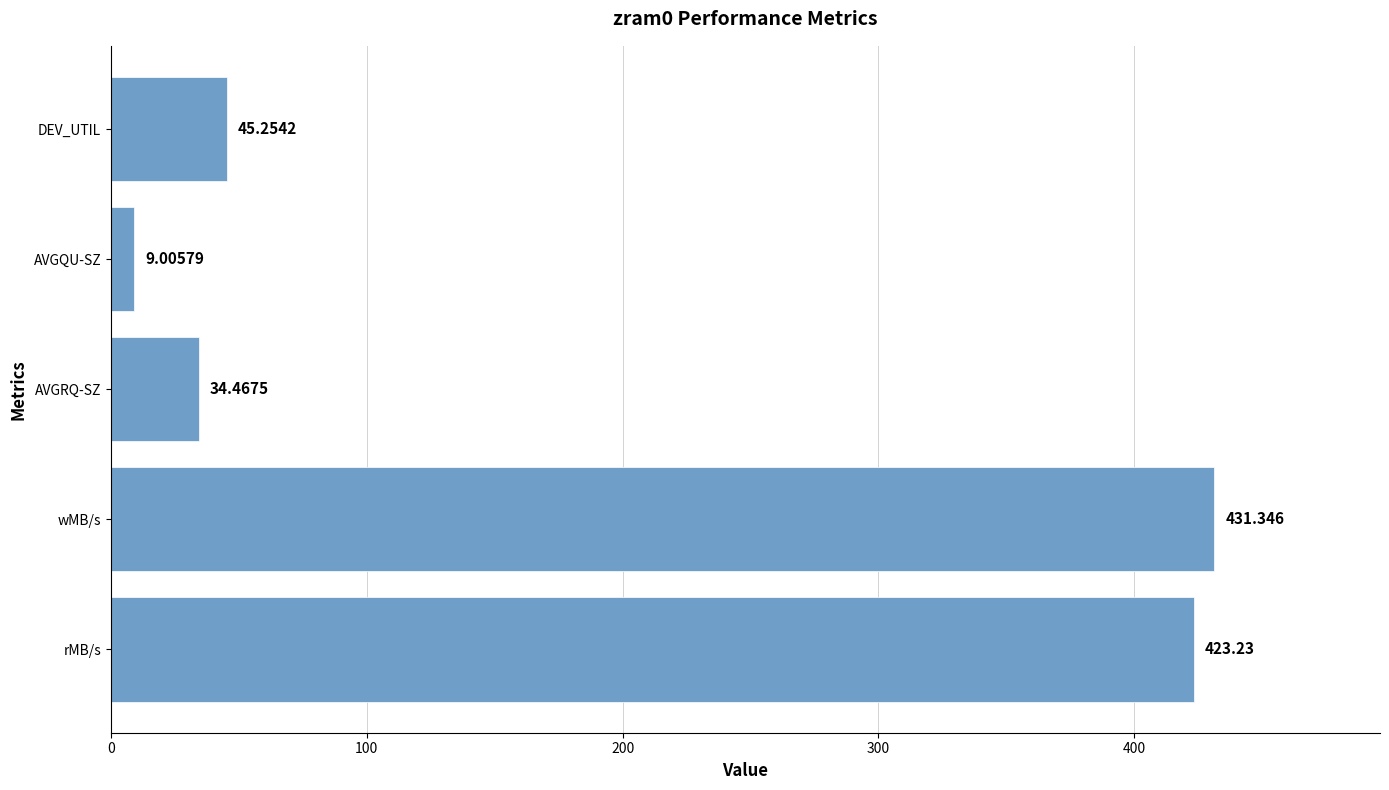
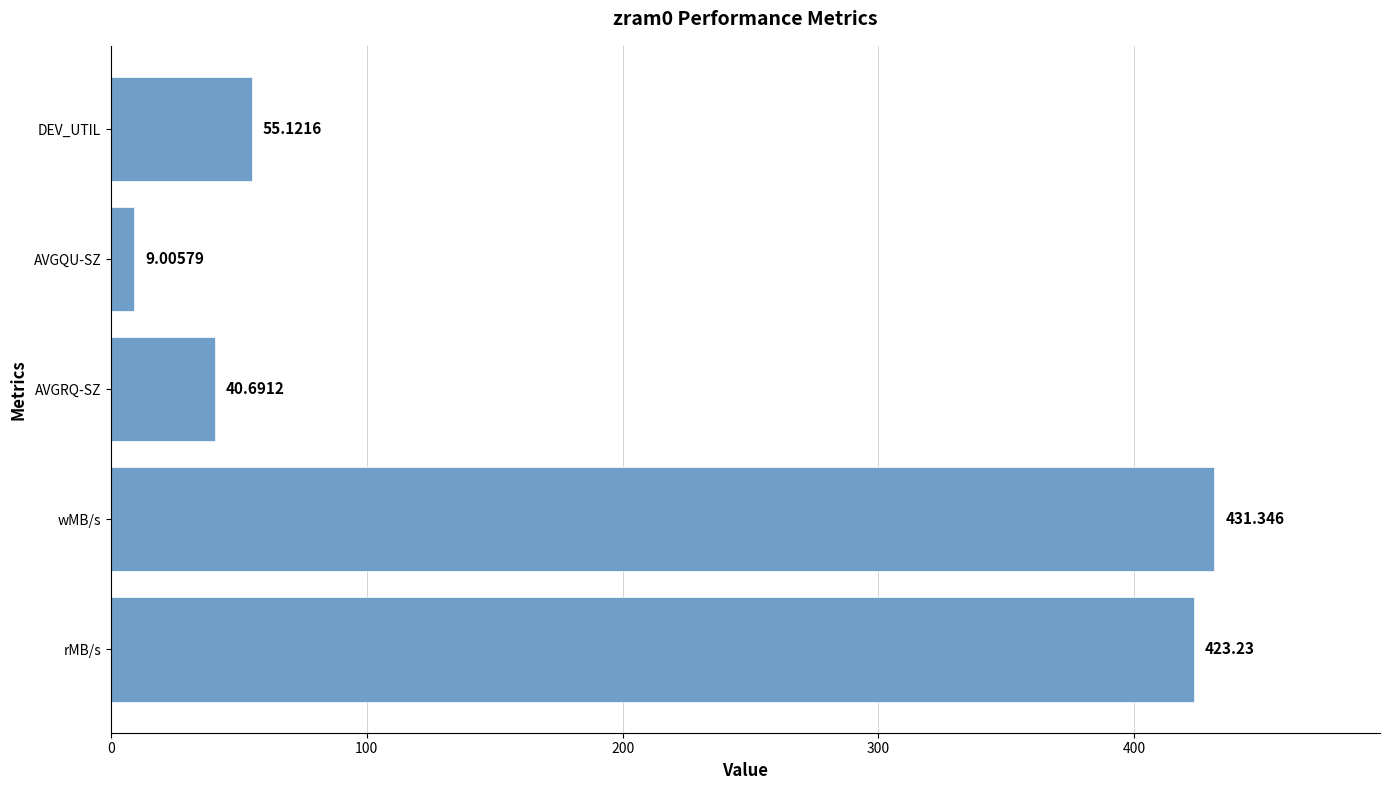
  {
-   "DEV_UTIL": 45.2542,
+   "DEV_UTIL": 55.1216,
    "AVGQU-SZ": 9.00579,
-   "AVGRQ-SZ": 34.4675,
+   "AVGRQ-SZ": 40.6912,
    "wMB/s": 431.346,
    "rMB/s": 423.23
  }
